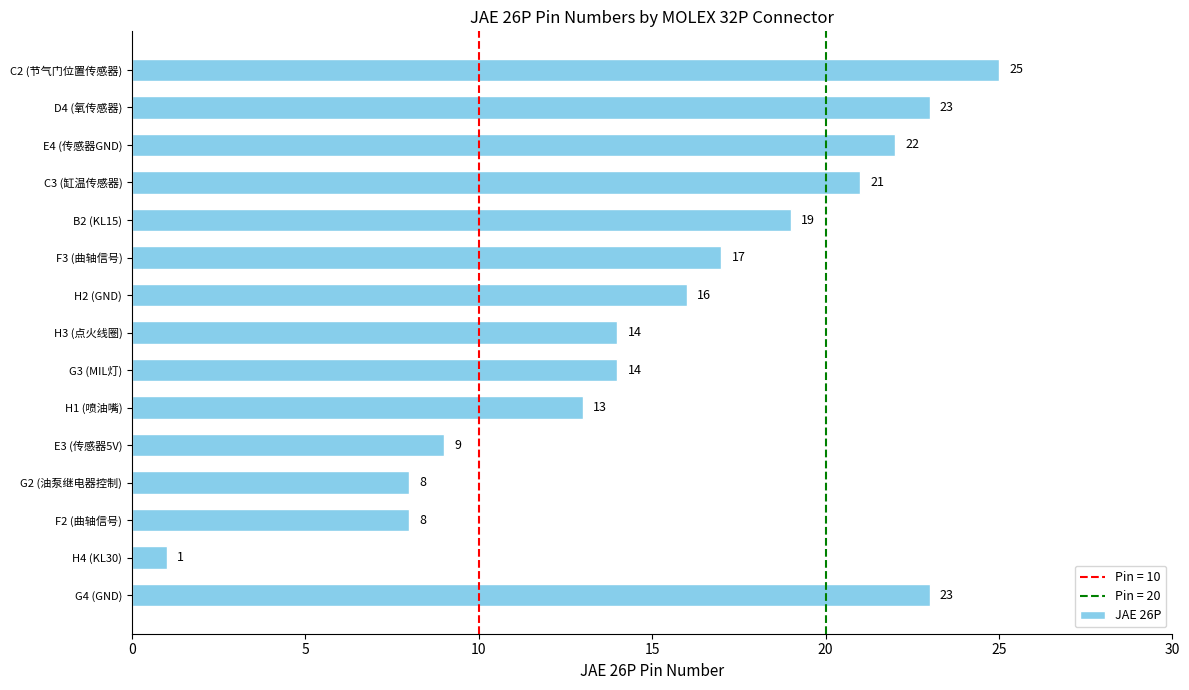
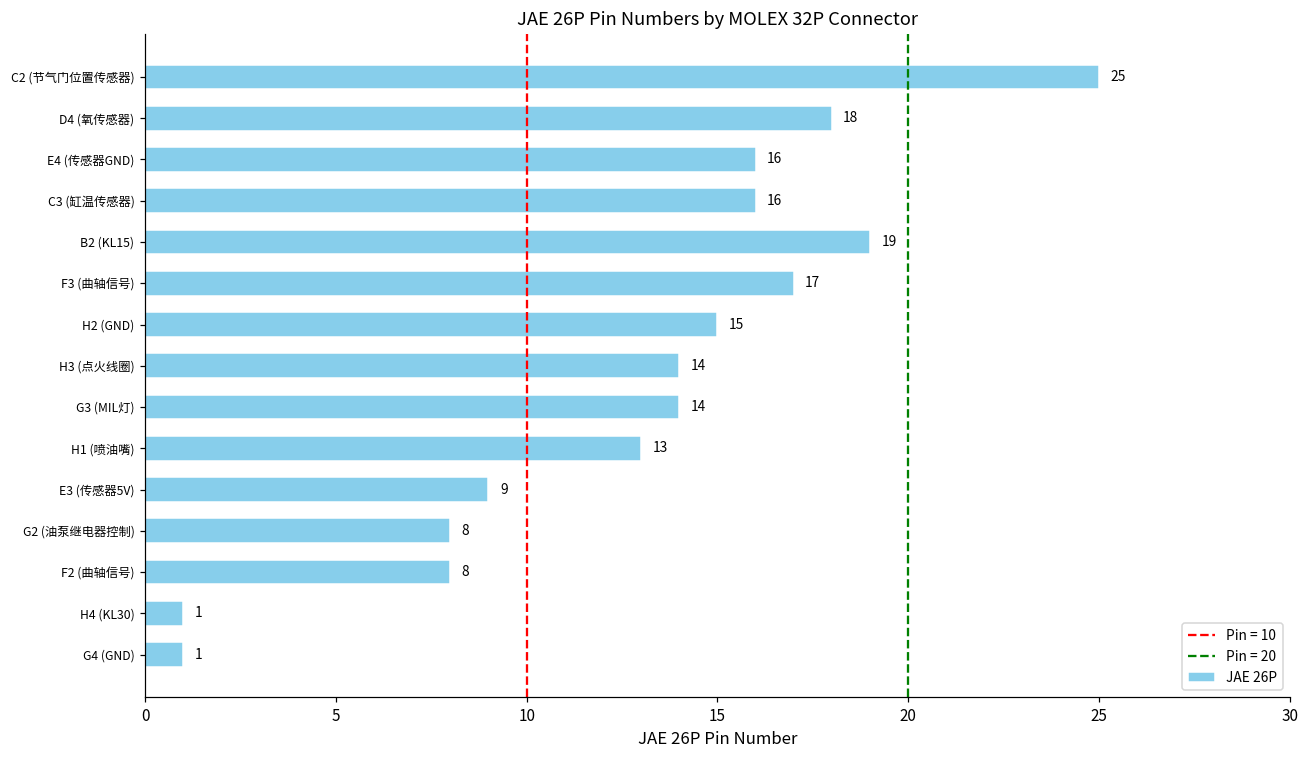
  {
    "C2 (节气门位置传感器)": 25,
-   "D4 (氧传感器)": 23,
-   "E4 (传感器GND)": 22,
-   "C3 (缸温传感器)": 21,
+   "D4 (氧传感器)": 18,
+   "E4 (传感器GND)": 16,
+   "C3 (缸温传感器)": 16,
    "B2 (KL15)": 19,
    "F3 (曲轴信号)": 17,
-   "H2 (GND)": 16,
+   "H2 (GND)": 15,
    "H3 (点火线圈)": 14,
    "G3 (MIL灯)": 14,
    "H1 (喷油嘴)": 13,
    "E3 (传感器5V)": 9,
    "G2 (油泵继电器控制)": 8,
    "F2 (曲轴信号)": 8,
    "H4 (KL30)": 1,
-   "G4 (GND)": 23
+   "G4 (GND)": 1
  }
